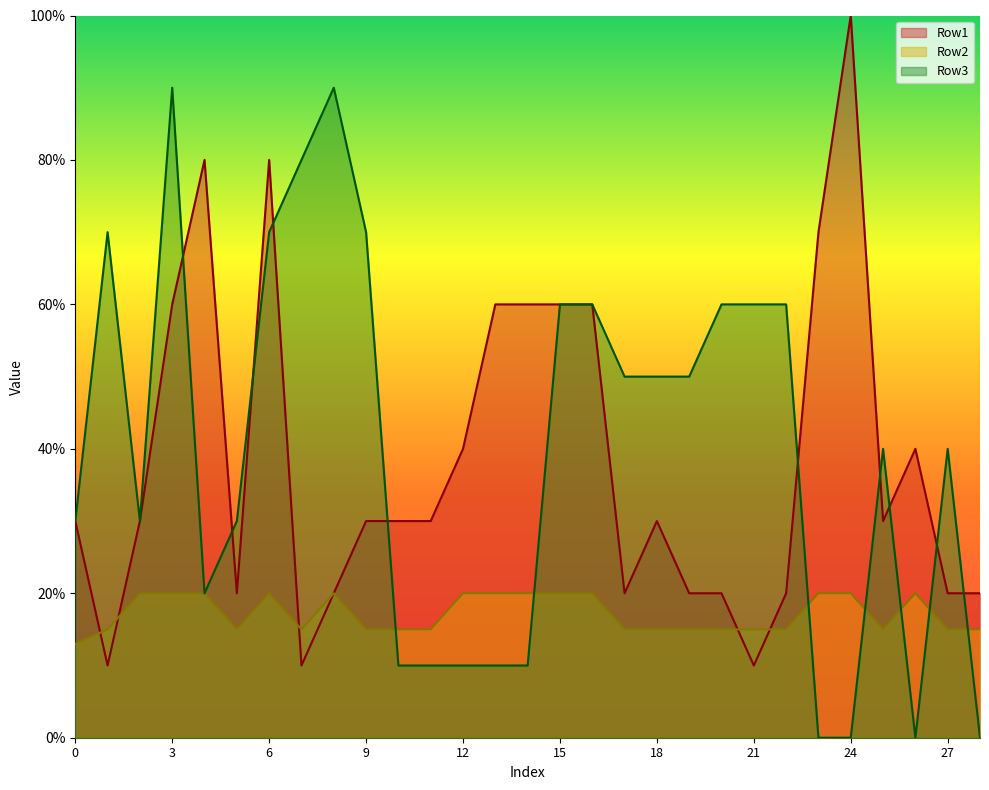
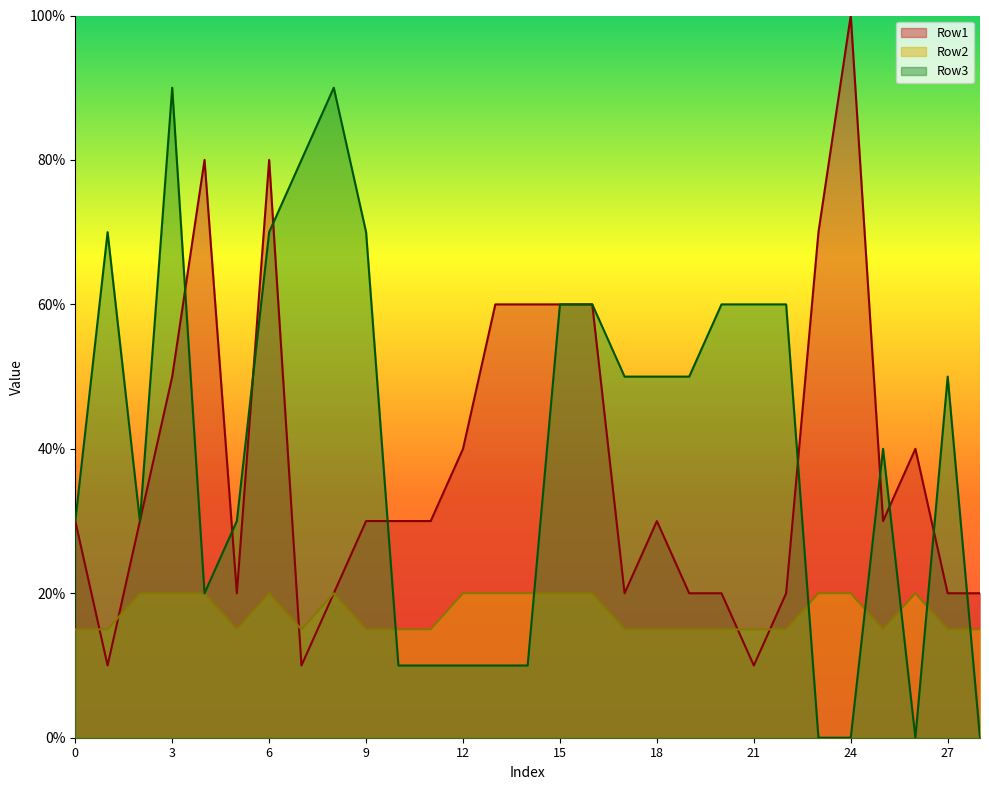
  {
    "Row1": {
-     "3": "60%",
+     "3": "50%",
      "6": "80%",
      "9": "30%",
      "12": "40%",
      "18": "30%",
      "21": "10%",
      "24": "100%",
      "27": "20%"
    },
    "Row2": {
-     "0": "13%",
+     "0": "15%",
      "3": "20%",
      "6": "20%",
      "9": "15%",
      "12": "20%",
      "15": "20%",
      "18": "15%",
      "21": "15%",
      "24": "20%",
      "27": "15%"
    },
    "Row3": {
      "3": "90%",
      "6": "70%",
      "9": "70%",
      "12": "10%",
      "18": "50%",
      "21": "60%",
      "24": "0%",
-     "27": "40%"
+     "27": "50%"
    }
  }
